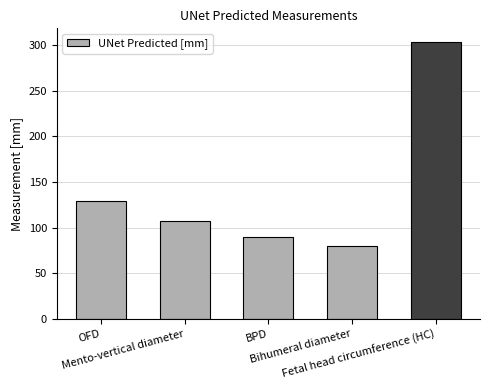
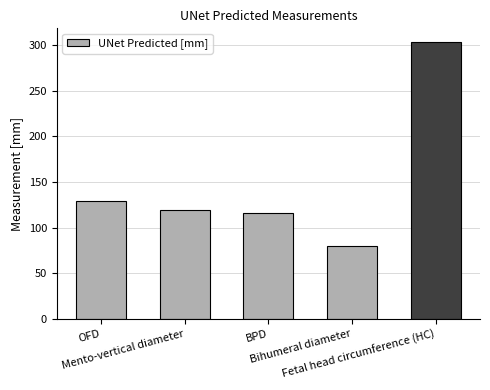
  {
    "OFD": 130,
-   "Mento-vertical diameter": 110,
-   "BPD": 90,
+   "Mento-vertical diameter": 120,
+   "BPD": 120,
    "Bihumeral diameter": 80,
    "Fetal head circumference (HC)": 300
  }
